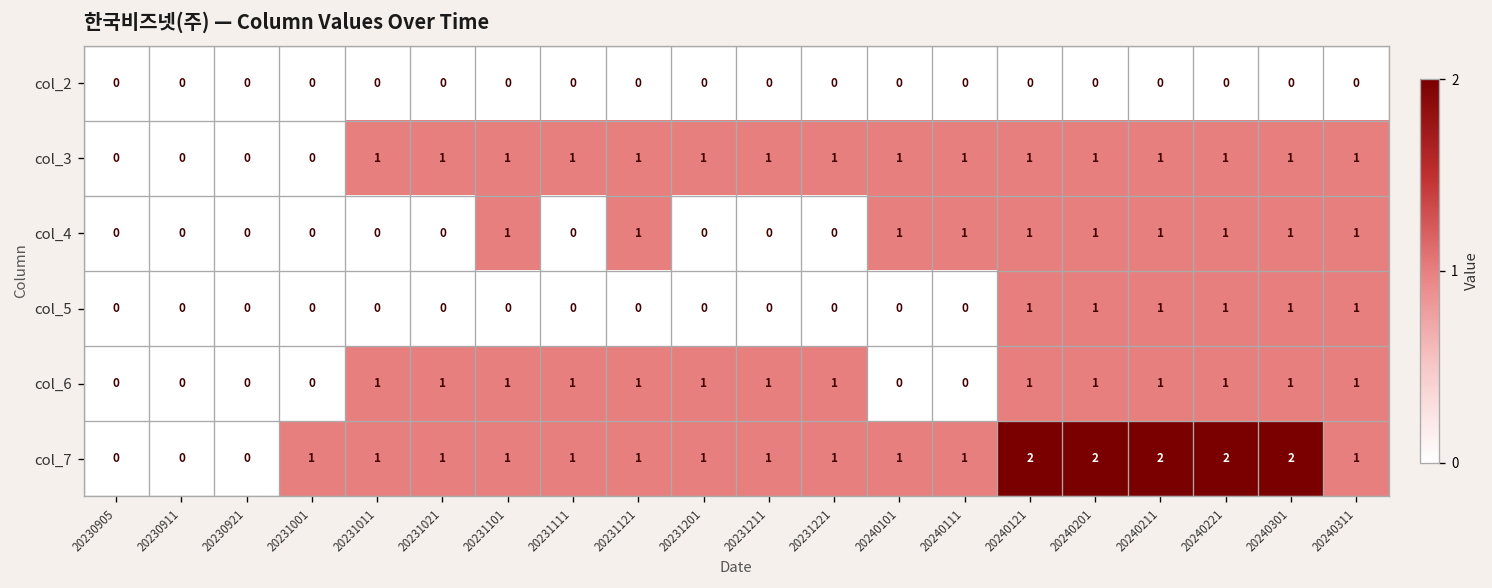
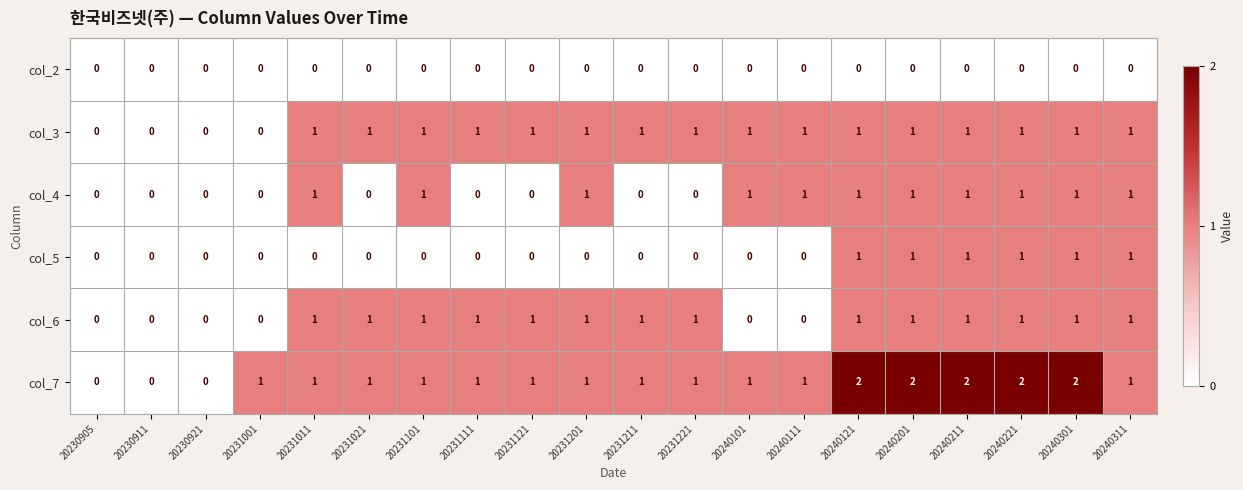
  {
    "col_2": {
      "20230905": 0,
      "20230911": 0,
      "20230921": 0,
      "20231001": 0,
      "20231011": 0,
      "20231021": 0,
      "20231101": 0,
      "20231111": 0,
      "20231121": 0,
      "20231201": 0,
      "20231211": 0,
      "20231221": 0,
      "20240101": 0,
      "20240111": 0,
      "20240121": 0,
      "20240201": 0,
      "20240211": 0,
      "20240221": 0,
      "20240301": 0,
      "20240311": 0
    },
    "col_3": {
      "20230905": 0,
      "20230911": 0,
      "20230921": 0,
      "20231001": 0,
      "20231011": 1,
      "20231021": 1,
      "20231101": 1,
      "20231111": 1,
      "20231121": 1,
      "20231201": 1,
      "20231211": 1,
      "20231221": 1,
      "20240101": 1,
      "20240111": 1,
      "20240121": 1,
      "20240201": 1,
      "20240211": 1,
      "20240221": 1,
      "20240301": 1,
      "20240311": 1
    },
    "col_4": {
      "20230905": 0,
      "20230911": 0,
      "20230921": 0,
      "20231001": 0,
-     "20231011": 0,
+     "20231011": 1,
      "20231021": 0,
      "20231101": 1,
      "20231111": 0,
-     "20231121": 1,
-     "20231201": 0,
+     "20231121": 0,
+     "20231201": 1,
      "20231211": 0,
      "20231221": 0,
      "20240101": 1,
      "20240111": 1,
      "20240121": 1,
      "20240201": 1,
      "20240211": 1,
      "20240221": 1,
      "20240301": 1,
      "20240311": 1
    },
    "col_5": {
      "20230905": 0,
      "20230911": 0,
      "20230921": 0,
      "20231001": 0,
      "20231011": 0,
      "20231021": 0,
      "20231101": 0,
      "20231111": 0,
      "20231121": 0,
      "20231201": 0,
      "20231211": 0,
      "20231221": 0,
      "20240101": 0,
      "20240111": 0,
      "20240121": 1,
      "20240201": 1,
      "20240211": 1,
      "20240221": 1,
      "20240301": 1,
      "20240311": 1
    },
    "col_6": {
      "20230905": 0,
      "20230911": 0,
      "20230921": 0,
      "20231001": 0,
      "20231011": 1,
      "20231021": 1,
      "20231101": 1,
      "20231111": 1,
      "20231121": 1,
      "20231201": 1,
      "20231211": 1,
      "20231221": 1,
      "20240101": 0,
      "20240111": 0,
      "20240121": 1,
      "20240201": 1,
      "20240211": 1,
      "20240221": 1,
      "20240301": 1,
      "20240311": 1
    },
    "col_7": {
      "20230905": 0,
      "20230911": 0,
      "20230921": 0,
      "20231001": 1,
      "20231011": 1,
      "20231021": 1,
      "20231101": 1,
      "20231111": 1,
      "20231121": 1,
      "20231201": 1,
      "20231211": 1,
      "20231221": 1,
      "20240101": 1,
      "20240111": 1,
      "20240121": 2,
      "20240201": 2,
      "20240211": 2,
      "20240221": 2,
      "20240301": 2,
      "20240311": 1
    }
  }
